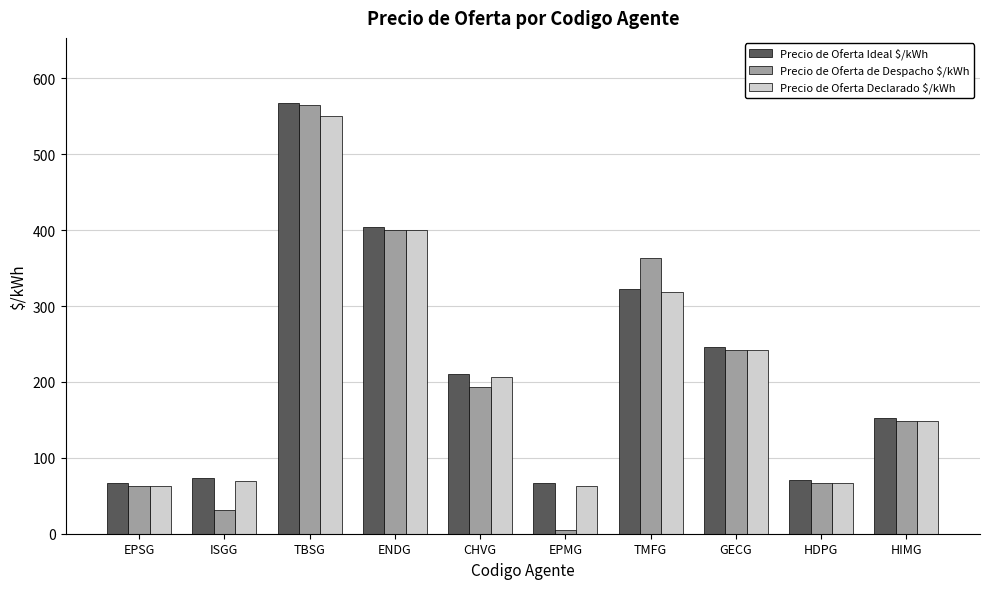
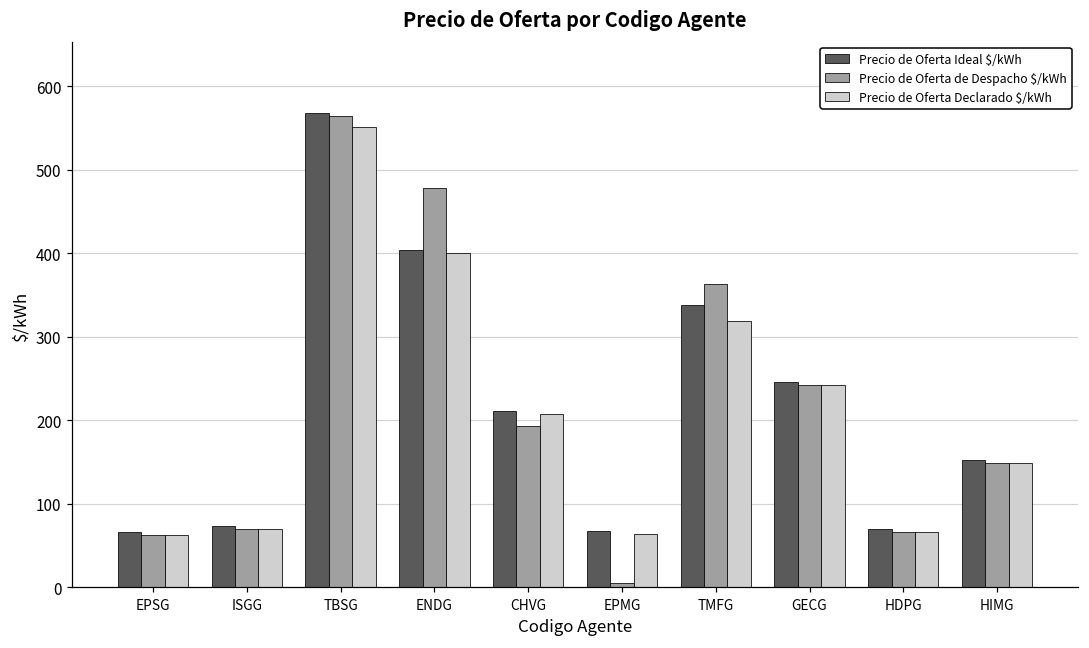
  {
    "Precio de Oferta Ideal $/kWh": {
      "EPSG": 70,
      "ISGG": 70,
      "TBSG": 570,
      "ENDG": 400,
      "CHVG": 210,
      "EPMG": 70,
-     "TMFG": 320,
+     "TMFG": 340,
      "GECG": 250,
      "HDPG": 70,
      "HIMG": 150
    },
    "Precio de Oferta de Despacho $/kWh": {
      "EPSG": 60,
-     "ISGG": 30,
+     "ISGG": 70,
      "TBSG": 560,
-     "ENDG": 400,
+     "ENDG": 480,
      "CHVG": 190,
      "EPMG": 10,
      "TMFG": 360,
      "GECG": 240,
      "HDPG": 70,
      "HIMG": 150
    },
    "Precio de Oferta Declarado $/kWh": {
      "EPSG": 60,
      "ISGG": 70,
      "TBSG": 550,
      "ENDG": 400,
      "CHVG": 210,
      "EPMG": 60,
      "TMFG": 320,
      "GECG": 240,
      "HDPG": 70,
      "HIMG": 150
    }
  }
